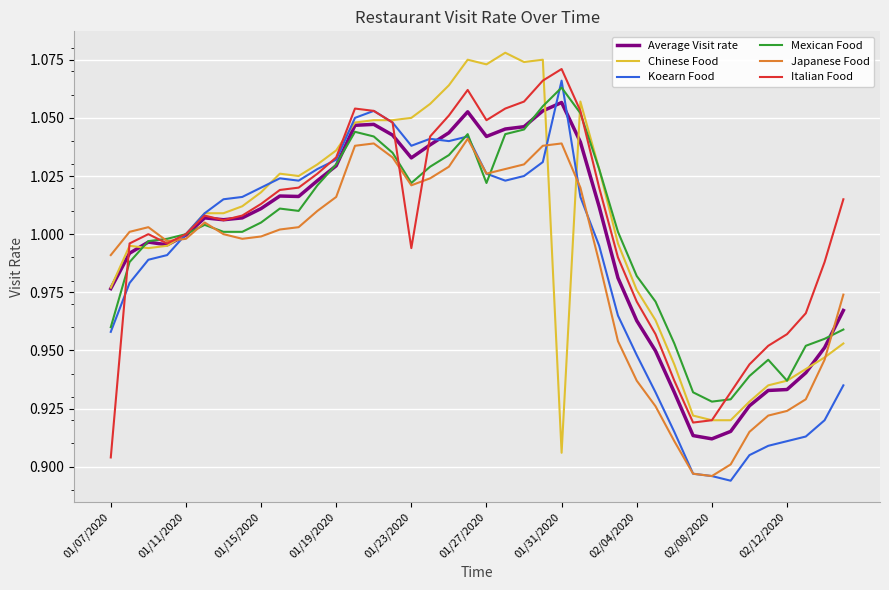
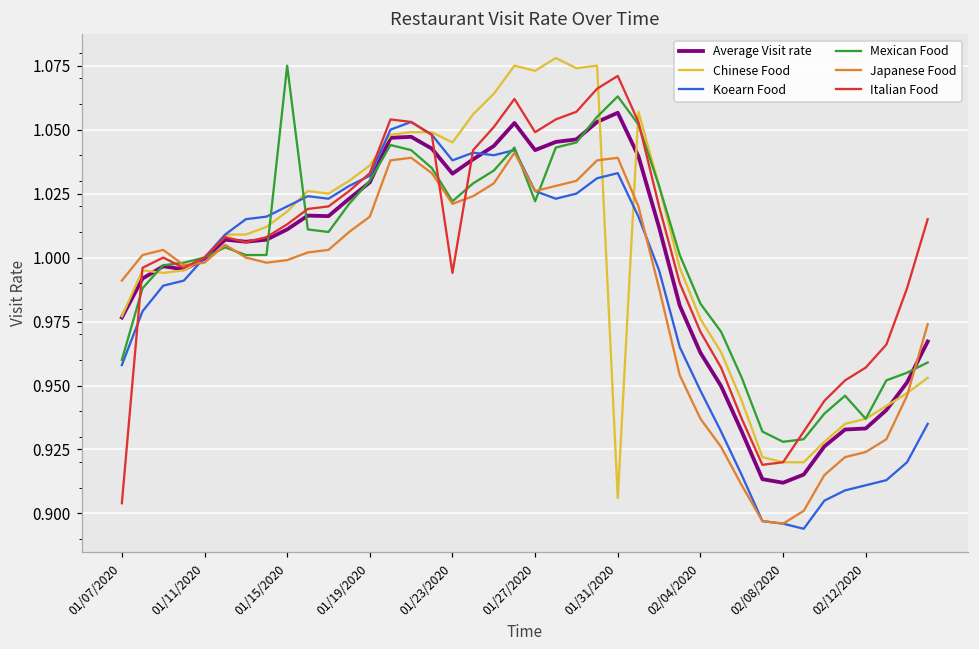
  {
    "Average Visit rate": {
      "01/15/2020": 1.011,
      "01/23/2020": 1.033,
      "01/27/2020": 1.042,
      "01/31/2020": 1.057,
      "02/04/2020": 0.963,
      "02/08/2020": 0.912,
      "02/12/2020": 0.933
    },
    "Chinese Food": {
      "01/15/2020": 1.018,
      "01/19/2020": 1.036,
-     "01/23/2020": 1.050,
+     "01/23/2020": 1.045,
      "01/27/2020": 1.073,
      "01/31/2020": 0.906,
      "02/04/2020": 0.976
    },
    "Koearn Food": {
      "01/07/2020": 0.958,
      "01/15/2020": 1.020,
      "01/23/2020": 1.038,
-     "01/31/2020": 1.066,
+     "01/31/2020": 1.033,
      "02/04/2020": 0.948,
      "02/12/2020": 0.911
    },
    "Mexican Food": {
      "01/07/2020": 0.960,
-     "01/15/2020": 1.005,
+     "01/15/2020": 1.075,
      "01/27/2020": 1.022,
      "01/31/2020": 1.063,
      "02/04/2020": 0.982,
      "02/08/2020": 0.928
    },
    "Japanese Food": {
      "01/07/2020": 0.991,
      "01/11/2020": 0.998,
      "01/15/2020": 0.999,
      "01/19/2020": 1.016,
      "01/31/2020": 1.039,
      "02/04/2020": 0.937,
      "02/12/2020": 0.924
    },
    "Italian Food": {
      "01/07/2020": 0.904,
      "01/15/2020": 1.013,
      "01/23/2020": 0.994,
      "01/27/2020": 1.049,
      "01/31/2020": 1.071,
      "02/04/2020": 0.971,
      "02/12/2020": 0.957
    }
  }
